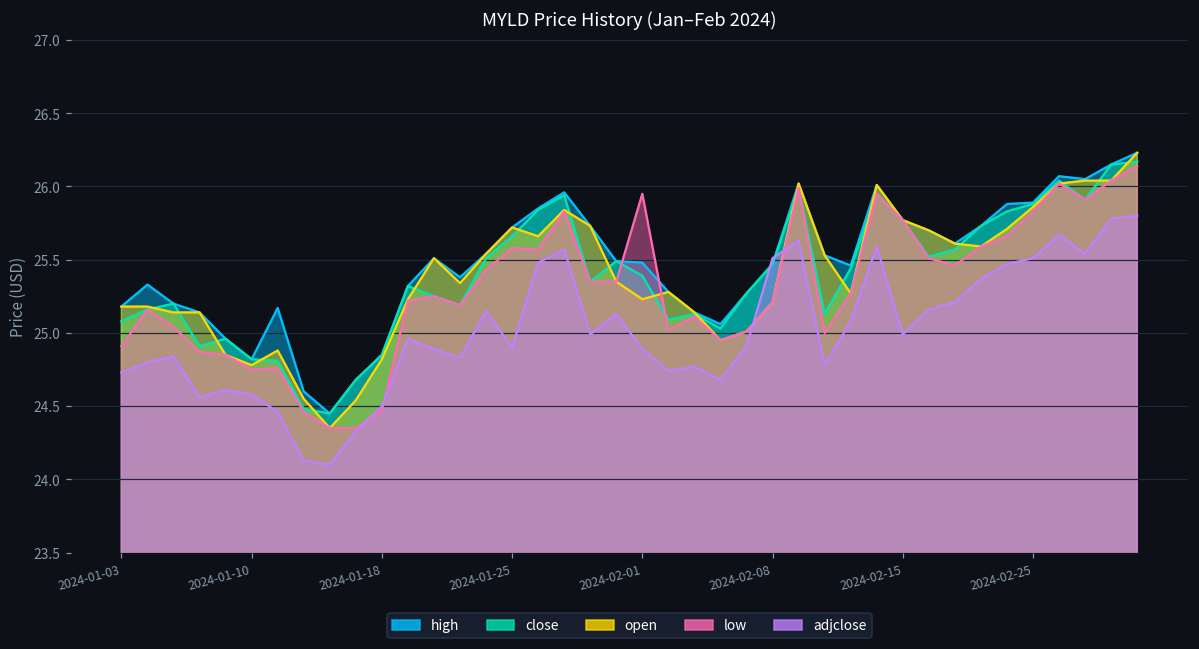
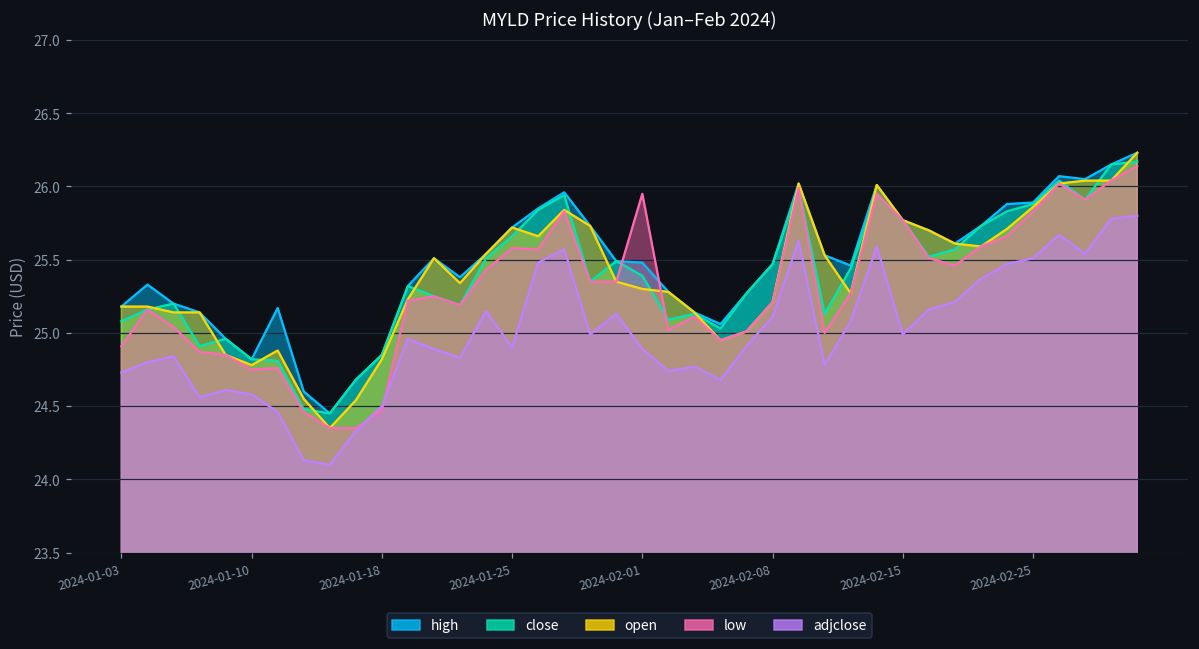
  {
    "open": {
      "2024-01-10": 24.78,
      "2024-01-18": 24.82,
-     "2024-02-01": 25.23,
+     "2024-02-01": 25.30,
      "2024-02-25": 25.86
    },
    "low": {
      "2024-01-03": 24.91,
      "2024-01-10": 24.75,
      "2024-01-18": 24.47,
      "2024-01-25": 25.58,
      "2024-02-01": 25.95,
      "2024-02-25": 25.83
    },
    "adjclose": {
      "2024-01-03": 24.73,
      "2024-01-10": 24.58,
      "2024-01-18": 24.50,
      "2024-01-25": 24.90,
      "2024-02-01": 24.89,
-     "2024-02-08": 25.51,
+     "2024-02-08": 25.11,
      "2024-02-15": 24.99,
      "2024-02-25": 25.51
    }
  }
